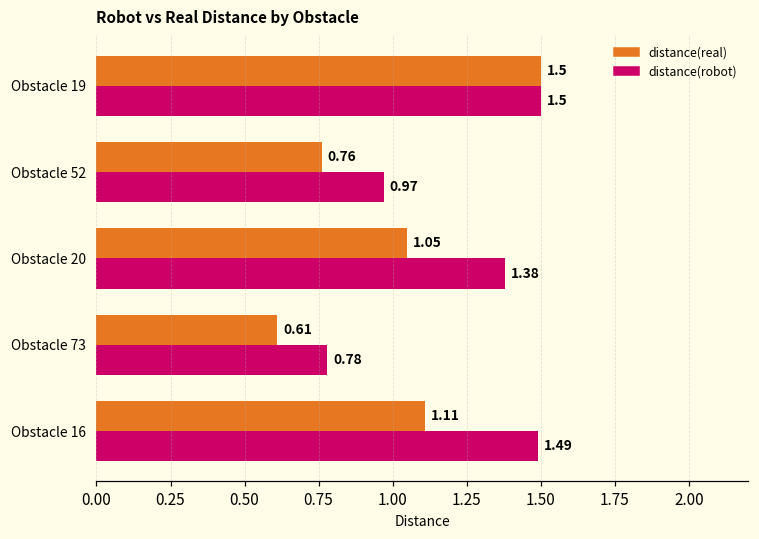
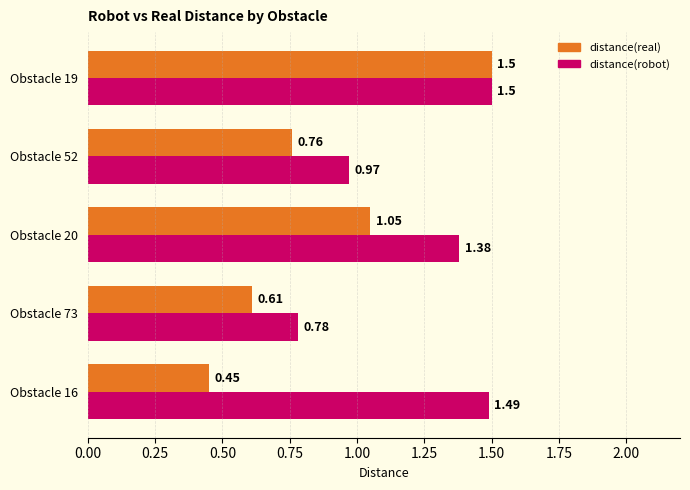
  {
    "distance(real)": {
      "Obstacle 19": 1.5,
      "Obstacle 52": 0.76,
      "Obstacle 20": 1.05,
      "Obstacle 73": 0.61,
-     "Obstacle 16": 1.11
+     "Obstacle 16": 0.45
    },
    "distance(robot)": {
      "Obstacle 19": 1.5,
      "Obstacle 52": 0.97,
      "Obstacle 20": 1.38,
      "Obstacle 73": 0.78,
      "Obstacle 16": 1.49
    }
  }
